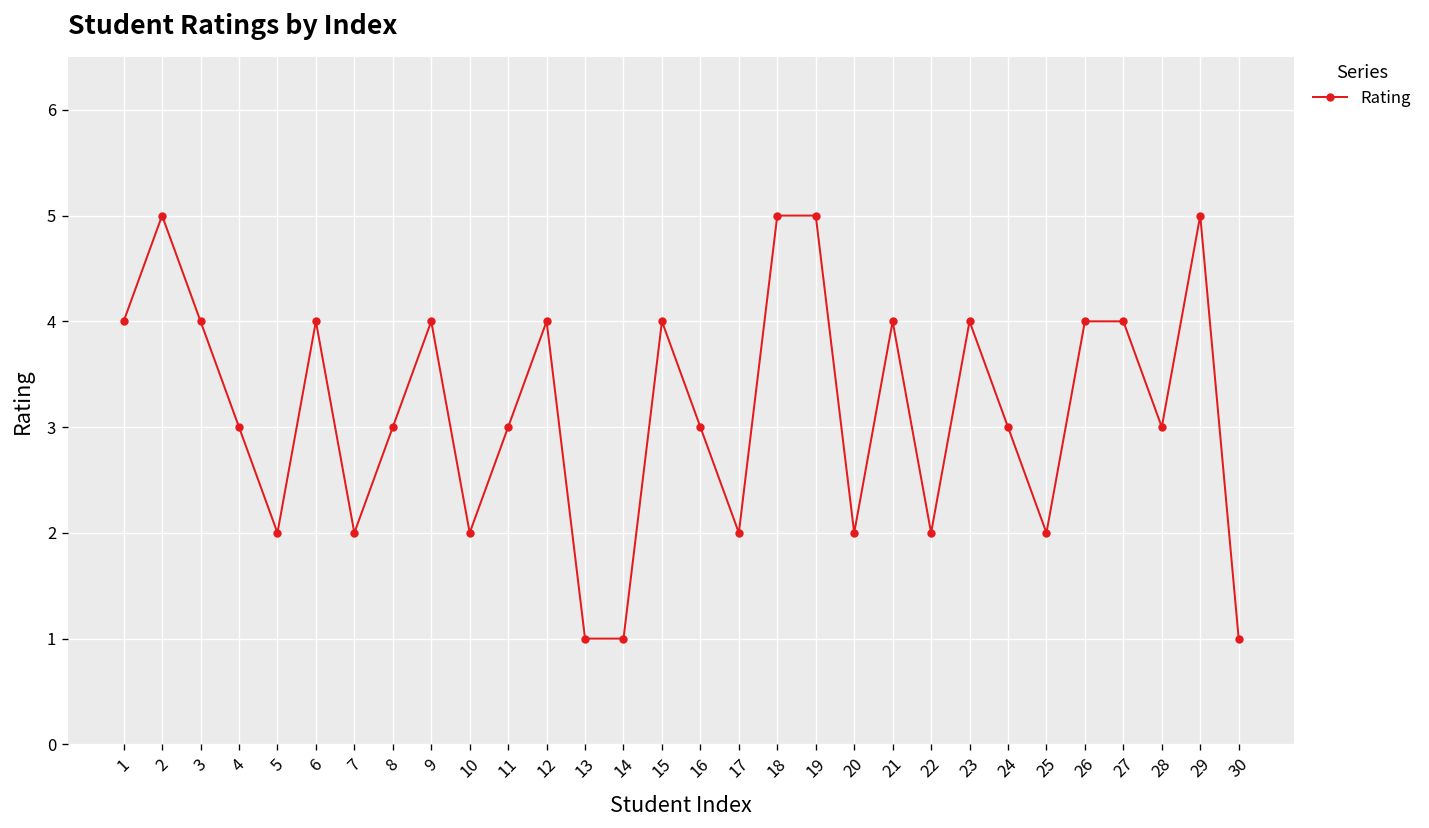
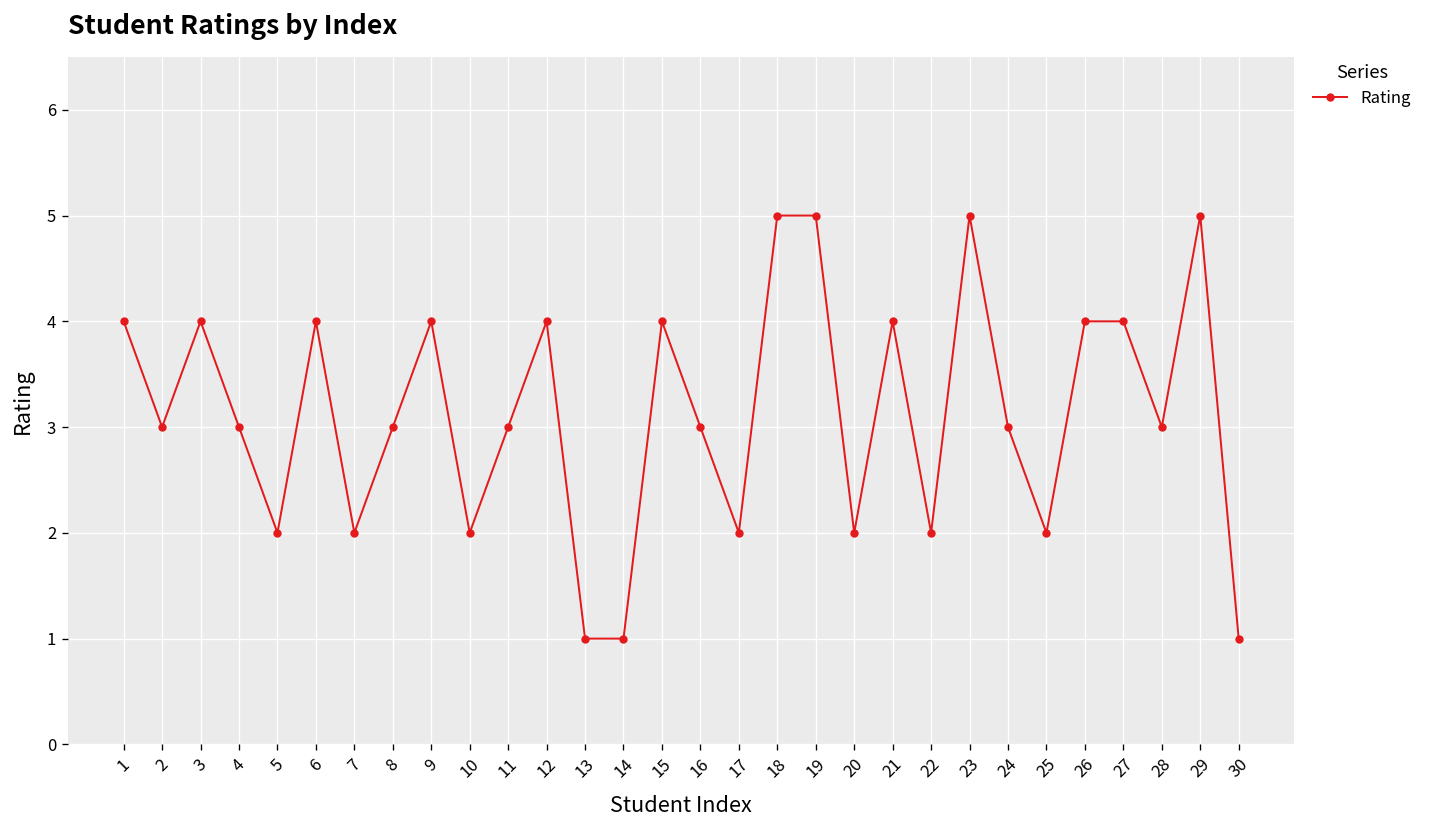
  {
    "1": 4,
-   "2": 5,
+   "2": 3,
    "3": 4,
    "4": 3,
    "5": 2,
    "6": 4,
    "7": 2,
    "8": 3,
    "9": 4,
    "10": 2,
    "11": 3,
    "12": 4,
    "13": 1,
    "14": 1,
    "15": 4,
    "16": 3,
    "17": 2,
    "18": 5,
    "19": 5,
    "20": 2,
    "21": 4,
    "22": 2,
-   "23": 4,
+   "23": 5,
    "24": 3,
    "25": 2,
    "26": 4,
    "27": 4,
    "28": 3,
    "29": 5,
    "30": 1
  }
